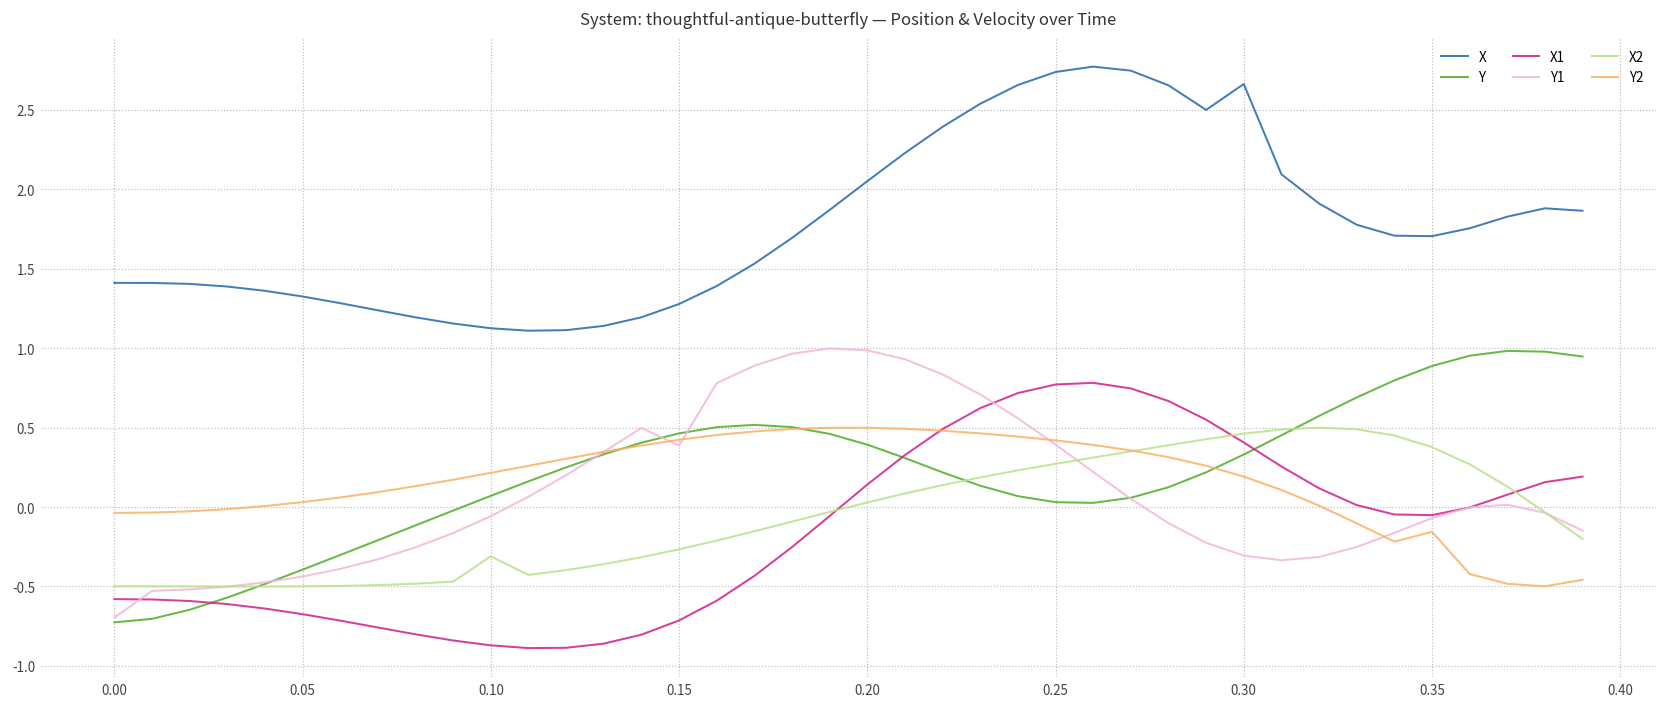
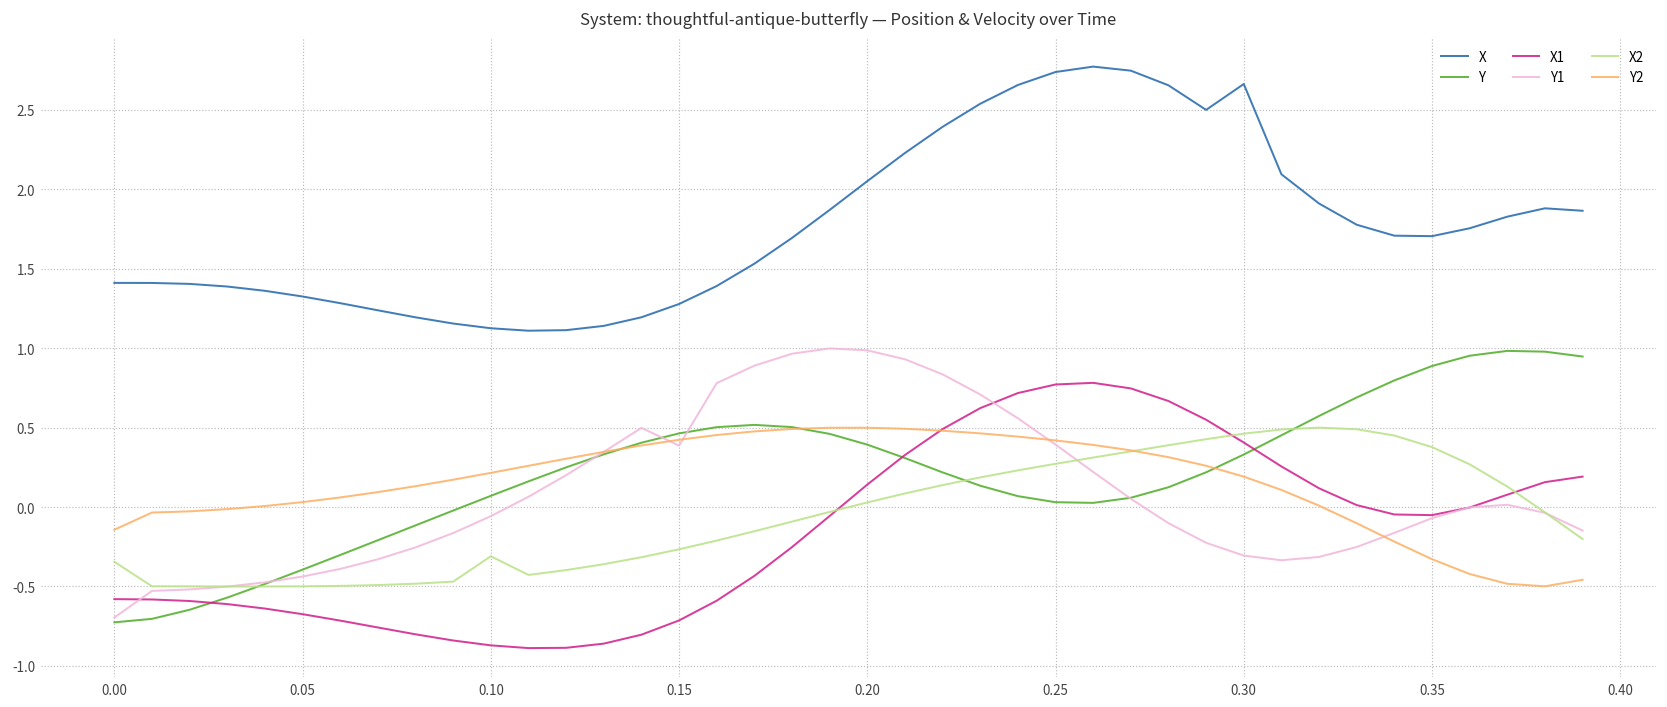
  {
    "X": {
      "0.00": 1.41,
      "0.05": 1.33,
      "0.10": 1.13,
      "0.15": 1.28,
      "0.20": 2.05,
      "0.25": 2.74,
      "0.30": 2.66,
      "0.35": 1.71
    },
    "Y": {
      "0.00": -0.73,
      "0.05": -0.39,
      "0.10": 0.07,
      "0.15": 0.46,
      "0.20": 0.39,
      "0.25": 0.03,
      "0.30": 0.33,
      "0.35": 0.89
    },
    "X1": {
      "0.00": -0.58,
      "0.05": -0.67,
      "0.10": -0.87,
      "0.15": -0.71,
      "0.20": 0.14,
      "0.25": 0.77,
      "0.30": 0.41
    },
    "Y1": {
      "0.00": -0.70,
      "0.05": -0.44,
      "0.10": -0.06,
      "0.15": 0.39,
      "0.20": 0.99,
      "0.25": 0.39,
      "0.30": -0.31
    },
    "X2": {
-     "0.00": -0.50,
+     "0.00": -0.34,
      "0.05": -0.50,
      "0.10": -0.31,
      "0.15": -0.27,
      "0.20": 0.03,
      "0.25": 0.27,
      "0.30": 0.46,
      "0.35": 0.38
    },
    "Y2": {
-     "0.00": -0.04,
+     "0.00": -0.14,
      "0.05": 0.03,
      "0.10": 0.22,
      "0.15": 0.42,
      "0.20": 0.50,
      "0.25": 0.42,
      "0.30": 0.19,
-     "0.35": -0.16
+     "0.35": -0.33
    }
  }
